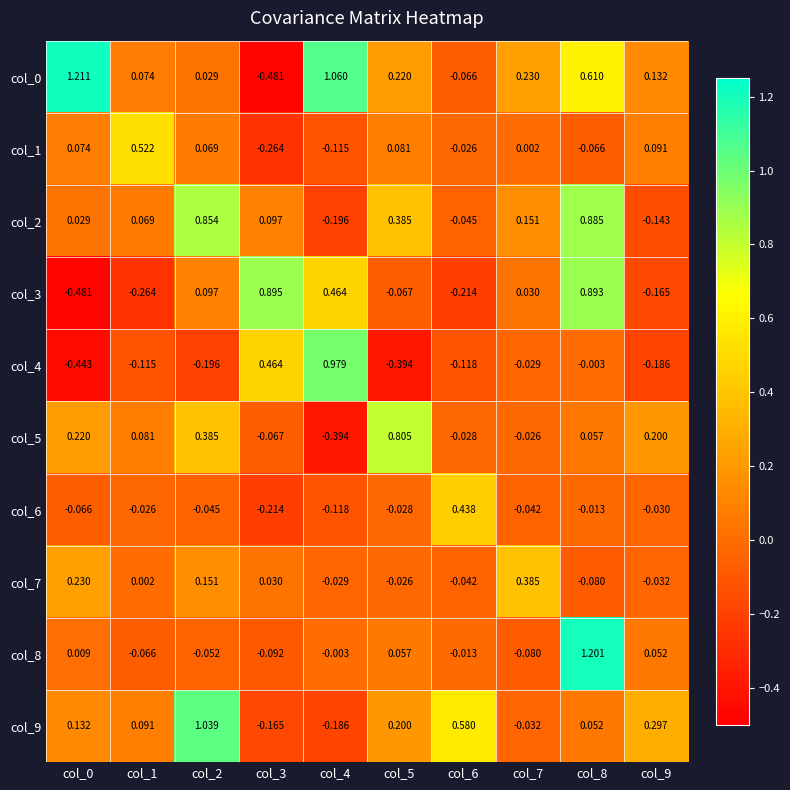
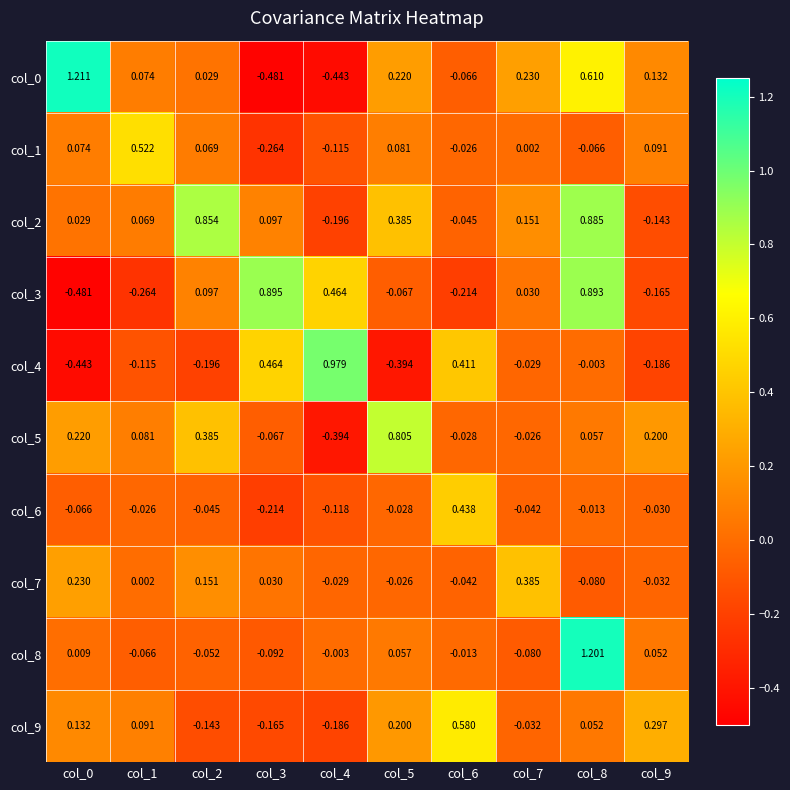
  {
    "col_0": {
      "col_0": 1.211,
      "col_1": 0.074,
      "col_2": 0.029,
      "col_3": -0.481,
-     "col_4": 1.060,
+     "col_4": -0.443,
      "col_5": 0.220,
      "col_6": -0.066,
      "col_7": 0.230,
      "col_8": 0.610,
      "col_9": 0.132
    },
    "col_1": {
      "col_0": 0.074,
      "col_1": 0.522,
      "col_2": 0.069,
      "col_3": -0.264,
      "col_4": -0.115,
      "col_5": 0.081,
      "col_6": -0.026,
      "col_7": 0.002,
      "col_8": -0.066,
      "col_9": 0.091
    },
    "col_2": {
      "col_0": 0.029,
      "col_1": 0.069,
      "col_2": 0.854,
      "col_3": 0.097,
      "col_4": -0.196,
      "col_5": 0.385,
      "col_6": -0.045,
      "col_7": 0.151,
      "col_8": 0.885,
      "col_9": -0.143
    },
    "col_3": {
      "col_0": -0.481,
      "col_1": -0.264,
      "col_2": 0.097,
      "col_3": 0.895,
      "col_4": 0.464,
      "col_5": -0.067,
      "col_6": -0.214,
      "col_7": 0.030,
      "col_8": 0.893,
      "col_9": -0.165
    },
    "col_4": {
      "col_0": -0.443,
      "col_1": -0.115,
      "col_2": -0.196,
      "col_3": 0.464,
      "col_4": 0.979,
      "col_5": -0.394,
-     "col_6": -0.118,
+     "col_6": 0.411,
      "col_7": -0.029,
      "col_8": -0.003,
      "col_9": -0.186
    },
    "col_5": {
      "col_0": 0.220,
      "col_1": 0.081,
      "col_2": 0.385,
      "col_3": -0.067,
      "col_4": -0.394,
      "col_5": 0.805,
      "col_6": -0.028,
      "col_7": -0.026,
      "col_8": 0.057,
      "col_9": 0.200
    },
    "col_6": {
      "col_0": -0.066,
      "col_1": -0.026,
      "col_2": -0.045,
      "col_3": -0.214,
      "col_4": -0.118,
      "col_5": -0.028,
      "col_6": 0.438,
      "col_7": -0.042,
      "col_8": -0.013,
      "col_9": -0.030
    },
    "col_7": {
      "col_0": 0.230,
      "col_1": 0.002,
      "col_2": 0.151,
      "col_3": 0.030,
      "col_4": -0.029,
      "col_5": -0.026,
      "col_6": -0.042,
      "col_7": 0.385,
      "col_8": -0.080,
      "col_9": -0.032
    },
    "col_8": {
      "col_0": 0.009,
      "col_1": -0.066,
      "col_2": -0.052,
      "col_3": -0.092,
      "col_4": -0.003,
      "col_5": 0.057,
      "col_6": -0.013,
      "col_7": -0.080,
      "col_8": 1.201,
      "col_9": 0.052
    },
    "col_9": {
      "col_0": 0.132,
      "col_1": 0.091,
-     "col_2": 1.039,
+     "col_2": -0.143,
      "col_3": -0.165,
      "col_4": -0.186,
      "col_5": 0.200,
      "col_6": 0.580,
      "col_7": -0.032,
      "col_8": 0.052,
      "col_9": 0.297
    }
  }
